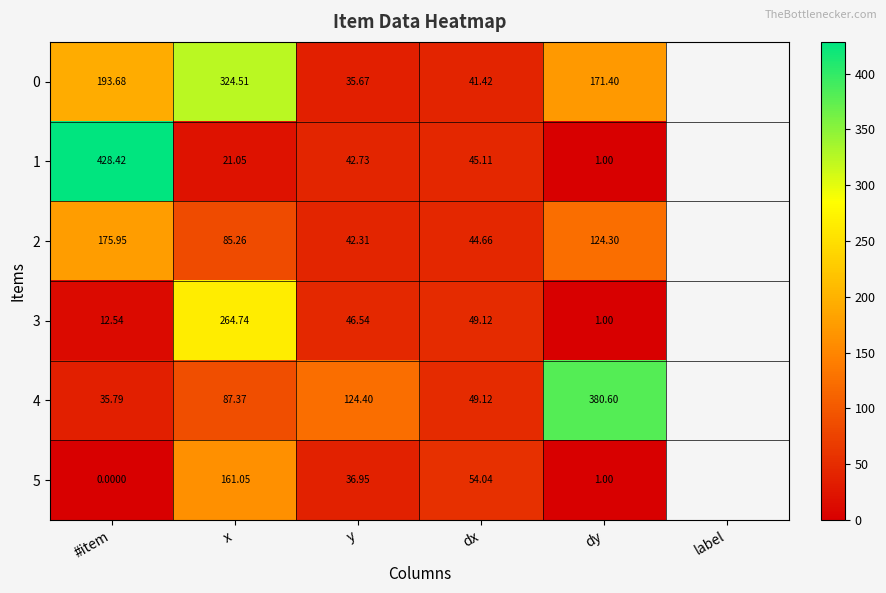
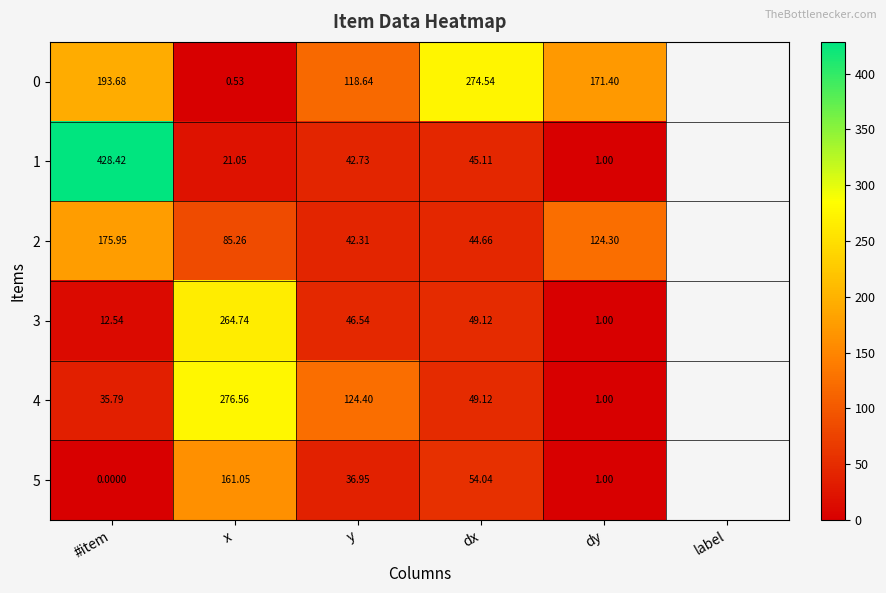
  {
    "0": {
      "#item": 193.68,
-     "x": 324.51,
-     "y": 35.67,
-     "dx": 41.42,
+     "x": 0.53,
+     "y": 118.64,
+     "dx": 274.54,
      "dy": 171.40
    },
    "1": {
      "#item": 428.42,
      "x": 21.05,
      "y": 42.73,
      "dx": 45.11,
      "dy": 1.00
    },
    "2": {
      "#item": 175.95,
      "x": 85.26,
      "y": 42.31,
      "dx": 44.66,
      "dy": 124.30
    },
    "3": {
      "#item": 12.54,
      "x": 264.74,
      "y": 46.54,
      "dx": 49.12,
      "dy": 1.00
    },
    "4": {
      "#item": 35.79,
-     "x": 87.37,
+     "x": 276.56,
      "y": 124.40,
      "dx": 49.12,
-     "dy": 380.60
+     "dy": 1.00
    },
    "5": {
      "#item": 0.0000,
      "x": 161.05,
      "y": 36.95,
      "dx": 54.04,
      "dy": 1.00
    }
  }
